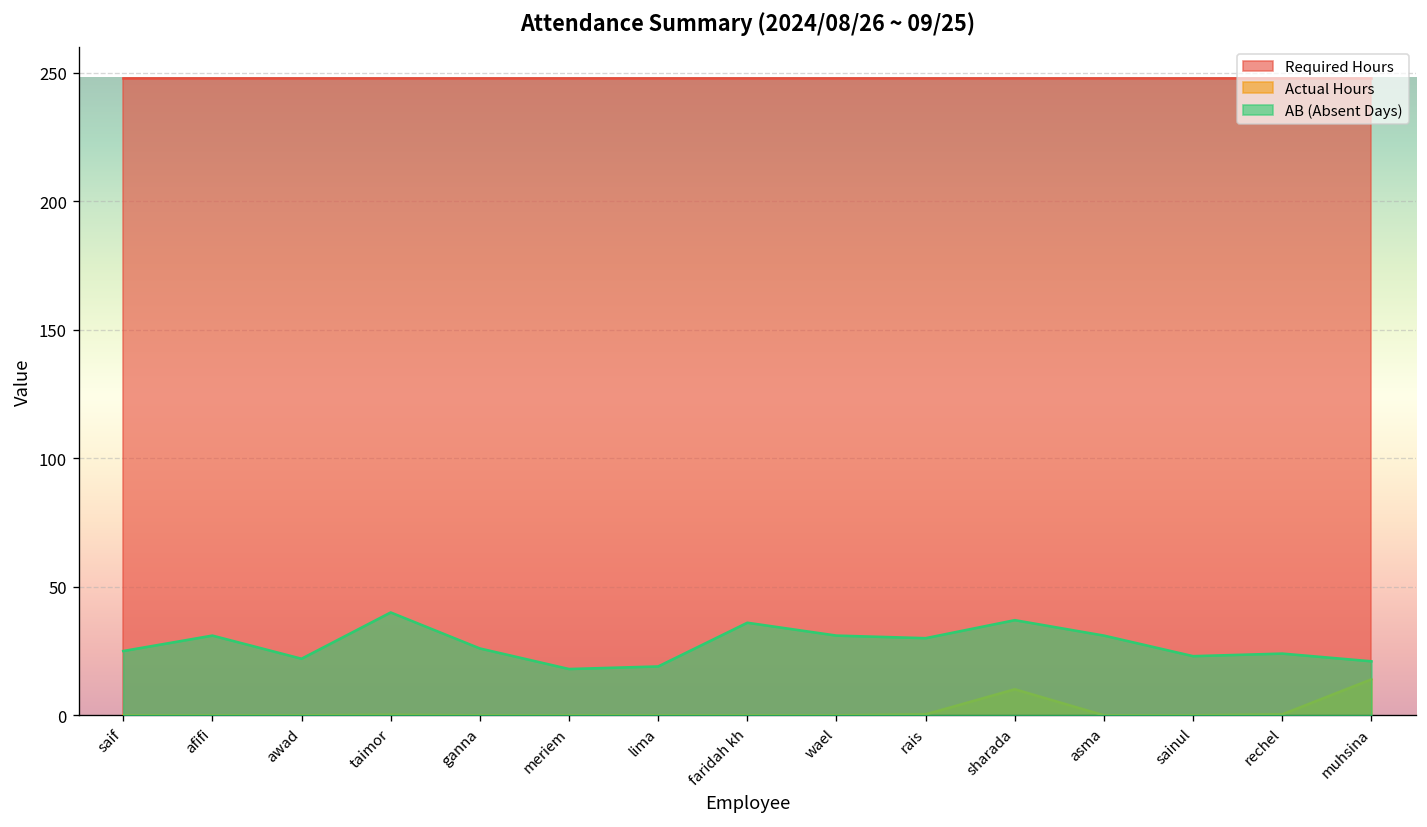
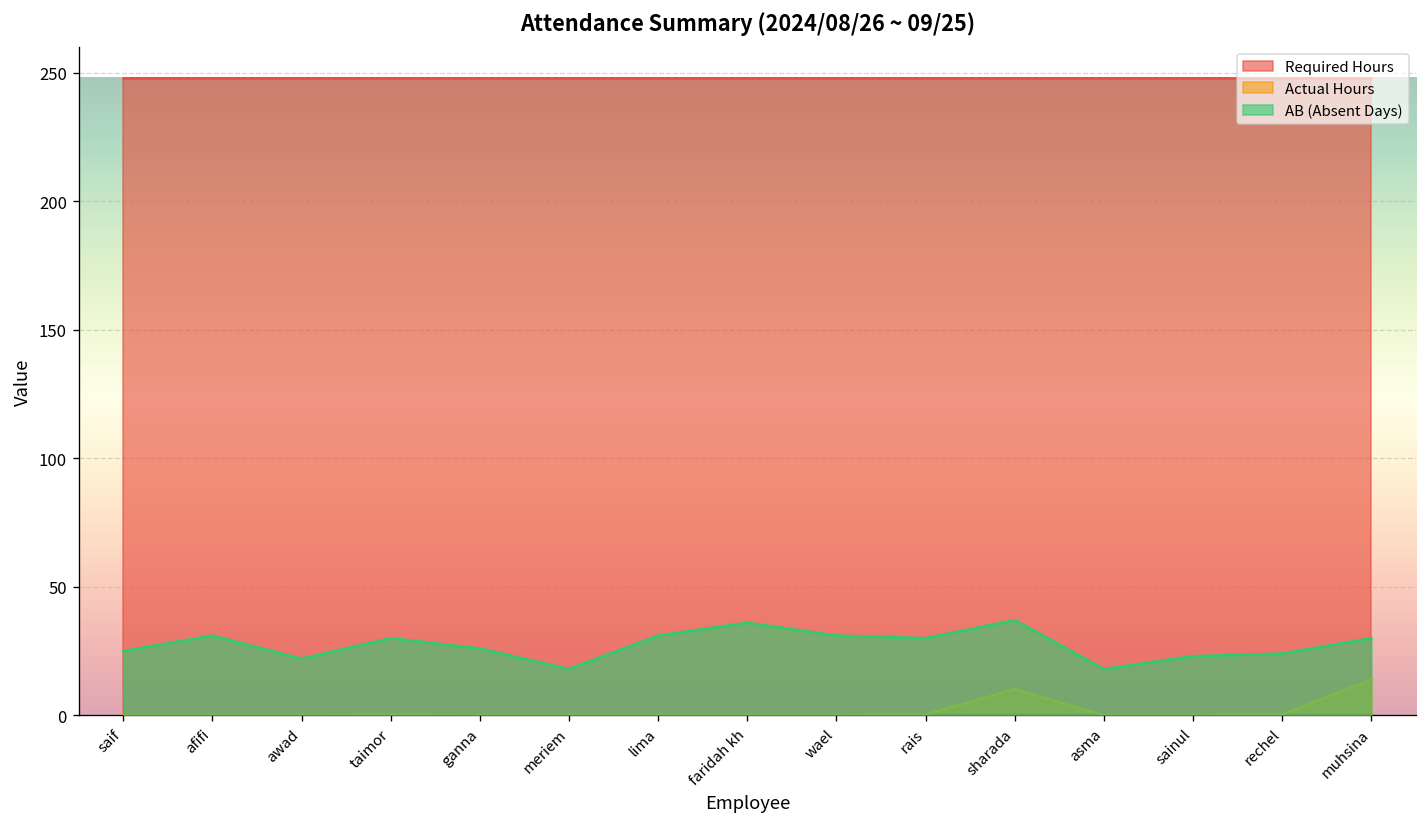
  {
    "Required Hours": {
      "saif": 248,
      "afifi": 248,
      "awad": 248,
      "taimor": 248,
      "ganna": 248,
      "meriem": 248,
      "lima": 248,
      "faridah kh": 248,
      "wael": 248,
      "rais": 248,
      "sharada": 248,
      "asma": 248,
      "sainul": 248
    },
    "Actual Hours": {
      "saif": 0,
      "afifi": 0,
      "awad": 0,
      "taimor": 0,
      "ganna": 0,
      "meriem": 0,
      "lima": 0,
      "faridah kh": 0,
      "wael": 0,
      "rais": 0,
      "sharada": 10,
      "asma": 0,
      "sainul": 0,
      "rechel": 0,
      "muhsina": 14
    },
    "AB (Absent Days)": {
      "saif": 25,
      "afifi": 31,
      "awad": 22,
-     "taimor": 40,
+     "taimor": 30,
      "ganna": 26,
      "meriem": 18,
-     "lima": 19,
+     "lima": 31,
      "faridah kh": 36,
      "wael": 31,
      "rais": 30,
      "sharada": 37,
-     "asma": 31,
+     "asma": 18,
      "sainul": 23,
      "rechel": 24,
-     "muhsina": 21
+     "muhsina": 30
    }
  }
